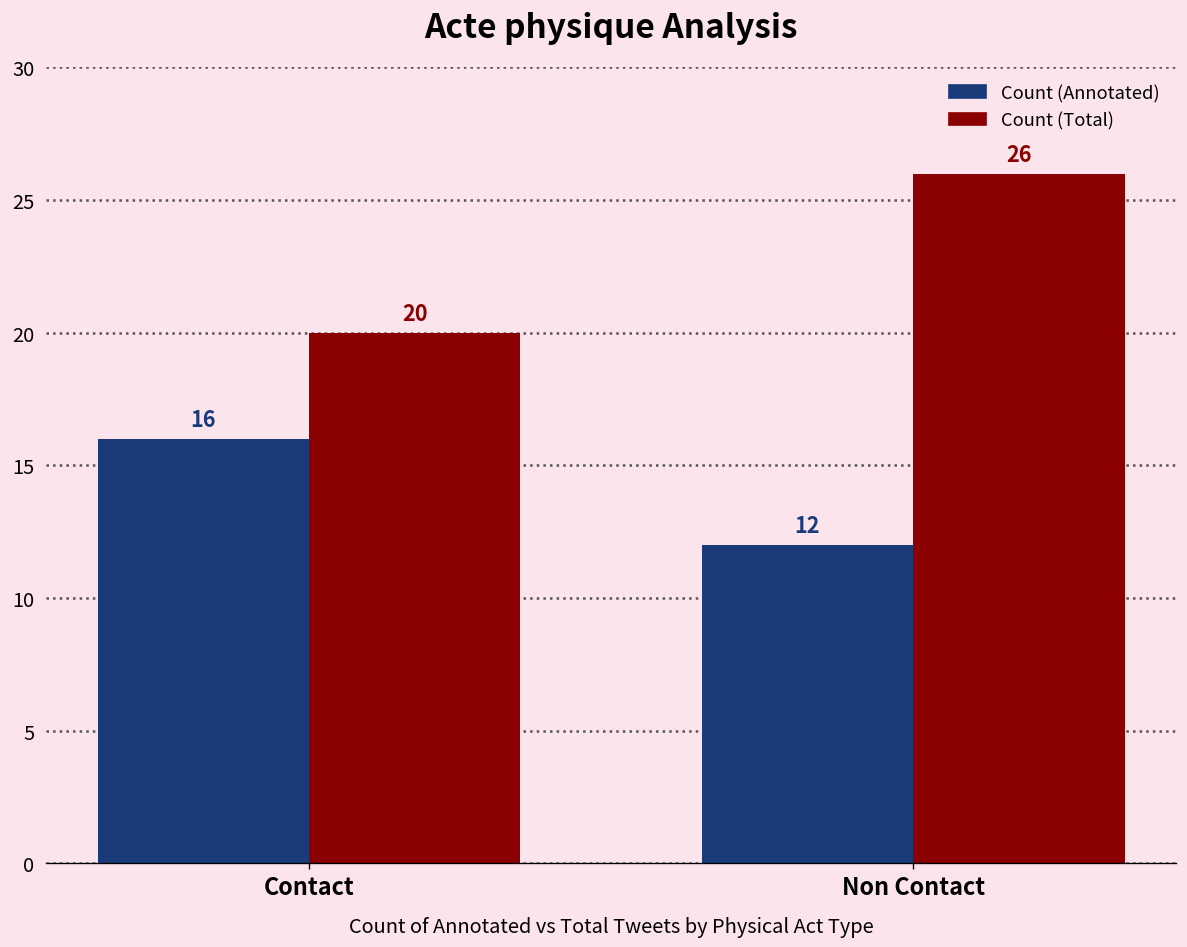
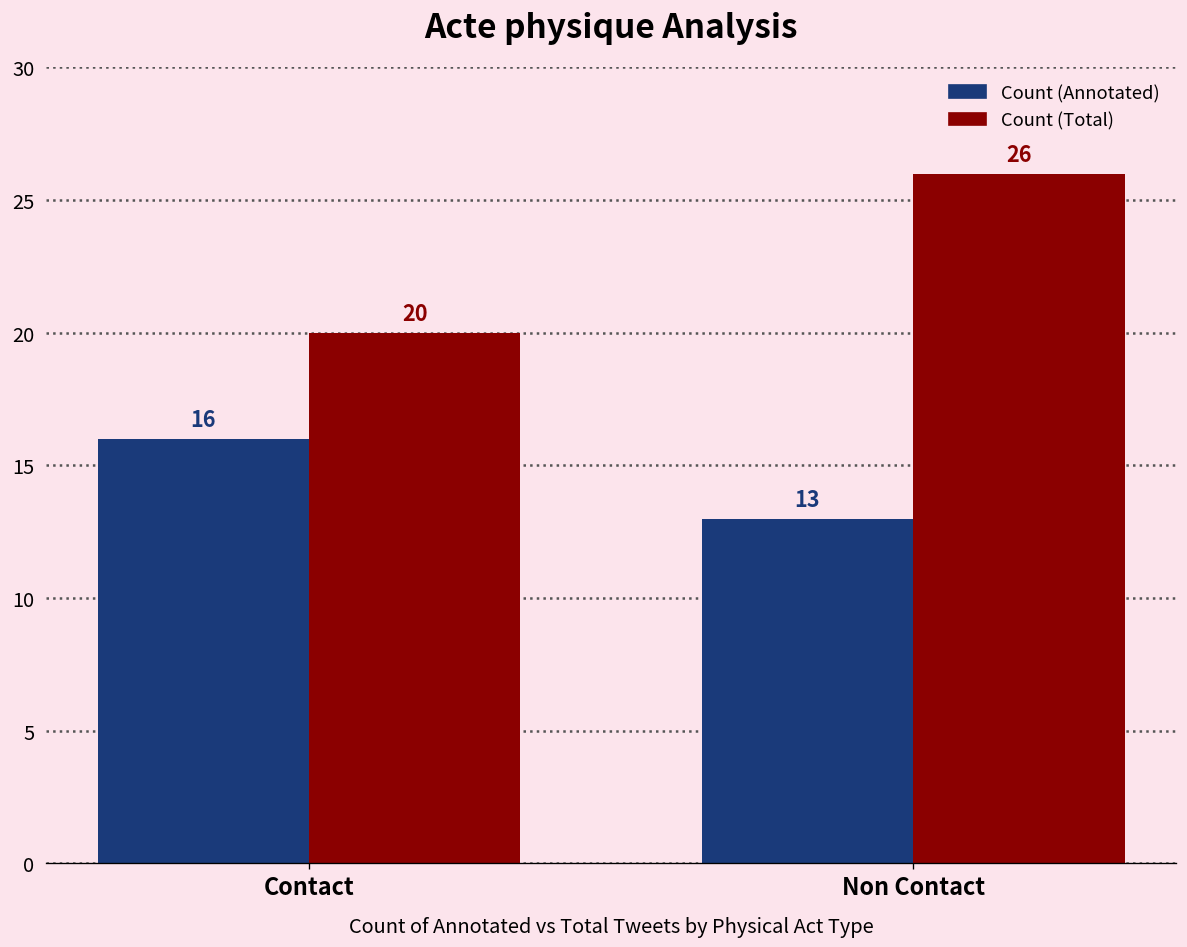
  {
    "Count (Annotated)": {
      "Contact": 16,
-     "Non Contact": 12
+     "Non Contact": 13
    },
    "Count (Total)": {
      "Contact": 20,
      "Non Contact": 26
    }
  }
